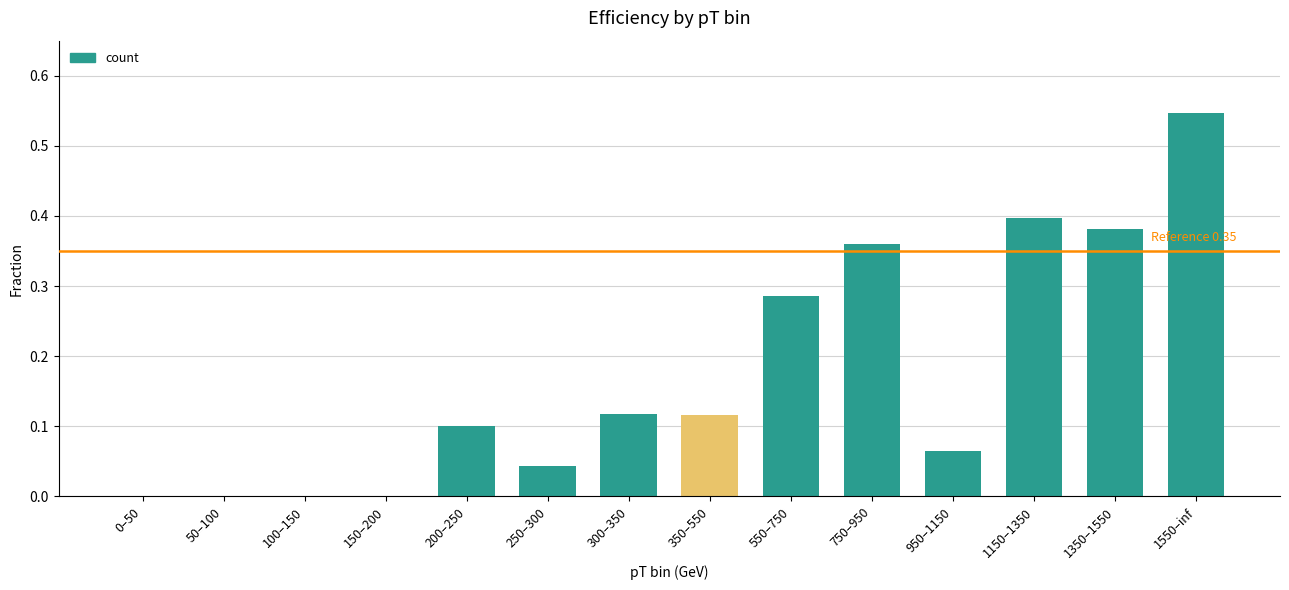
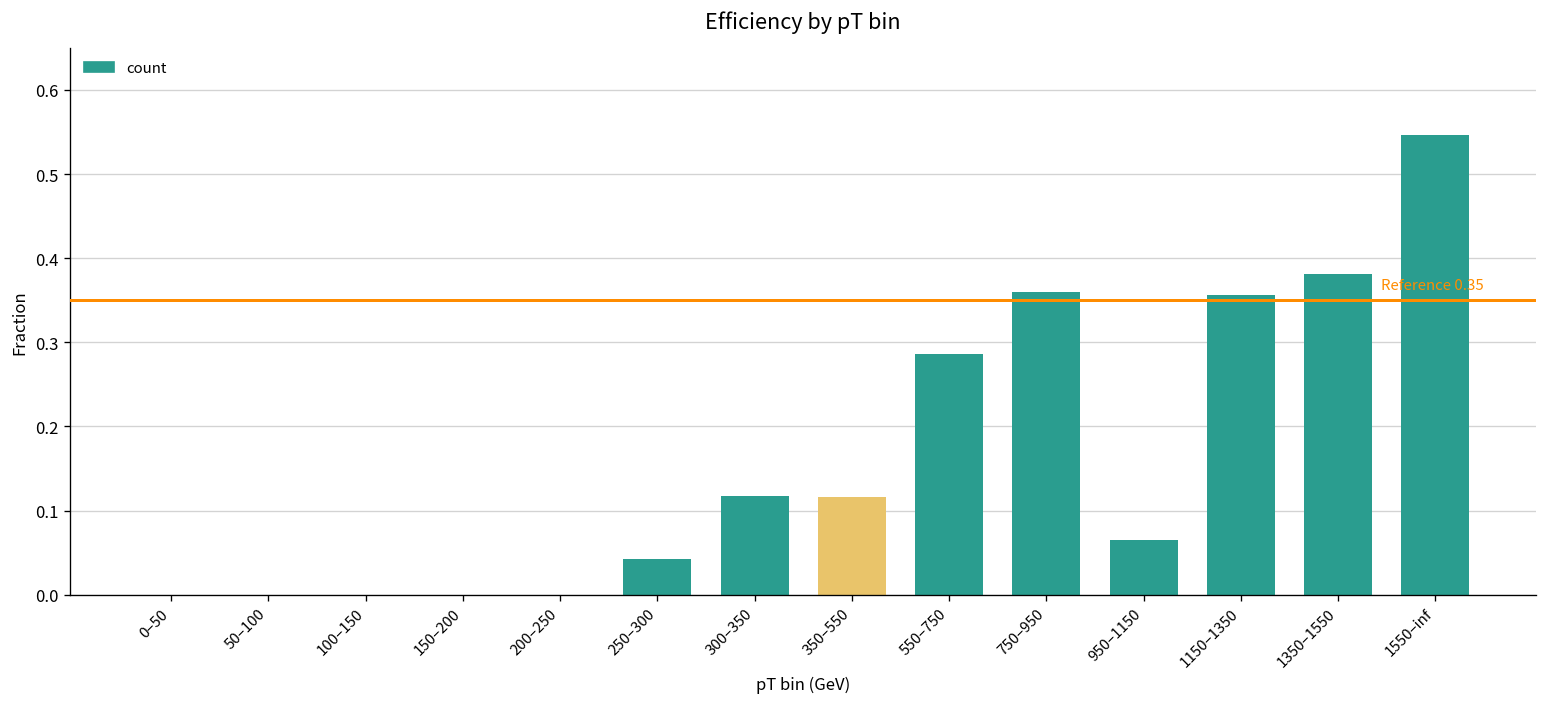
  {
    "0–50": 0.00,
    "50–100": 0.00,
    "100–150": 0.00,
    "150–200": 0.00,
-   "200–250": 0.1,
+   "200–250": 0.0,
    "250–300": 0.04,
    "300–350": 0.12,
    "350–550": 0.12,
    "550–750": 0.29,
    "750–950": 0.36,
    "950–1150": 0.07,
-   "1150–1350": 0.40,
+   "1150–1350": 0.36,
    "1350–1550": 0.38
  }
